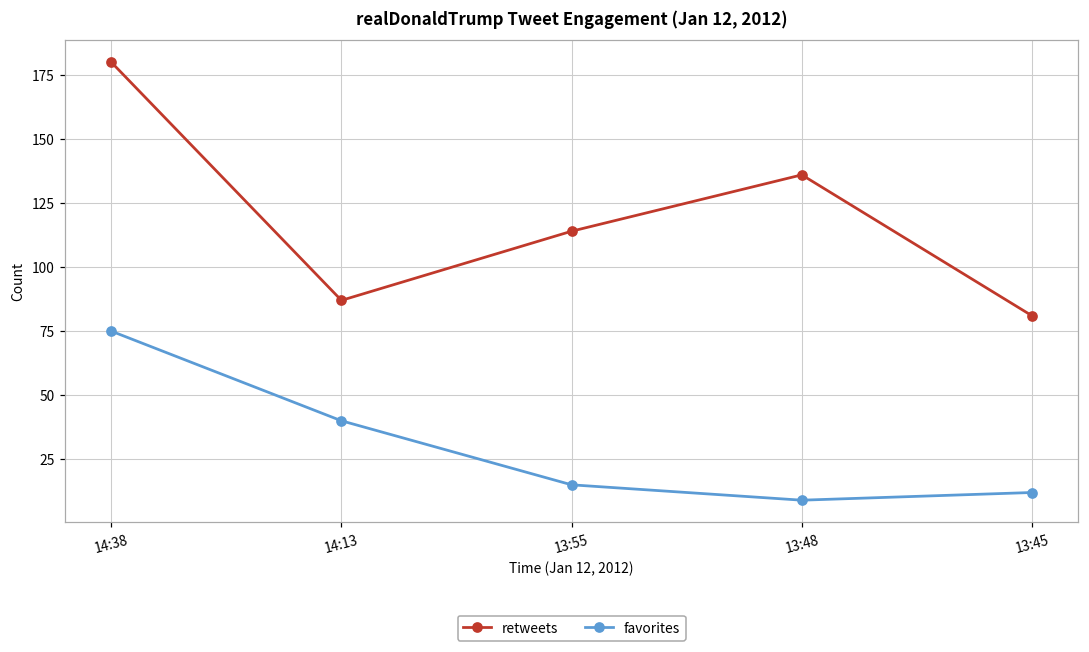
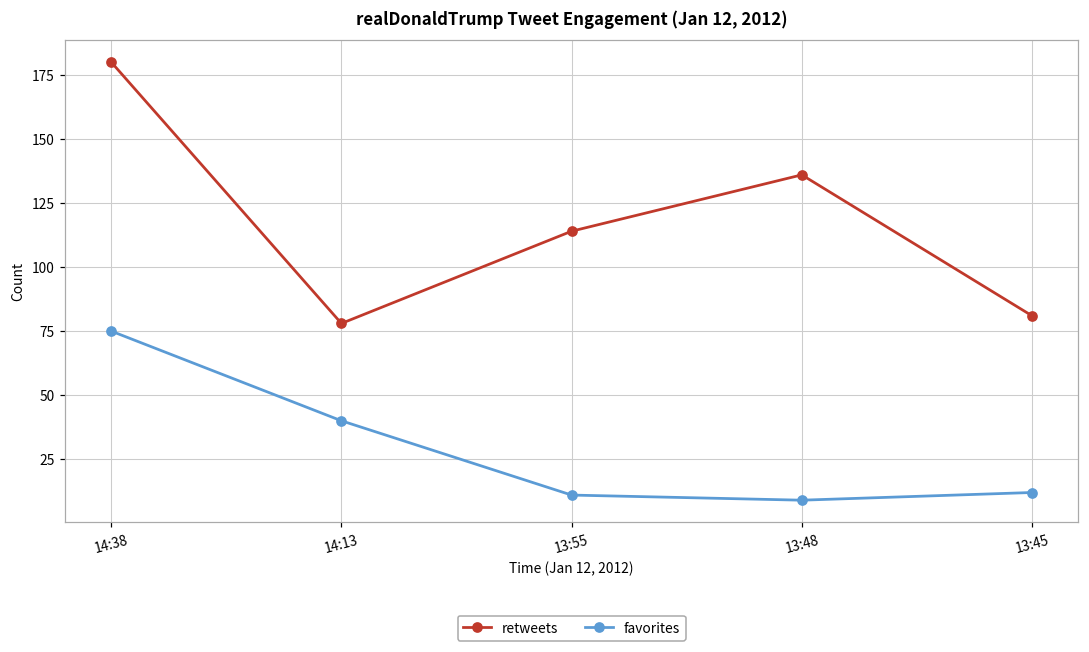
  {
    "retweets": {
      "14:38": 180,
-     "14:13": 87,
+     "14:13": 78,
      "13:55": 114,
      "13:48": 136,
      "13:45": 81
    },
    "favorites": {
      "14:38": 75,
      "14:13": 40,
-     "13:55": 15,
+     "13:55": 11,
      "13:48": 9,
      "13:45": 12
    }
  }
